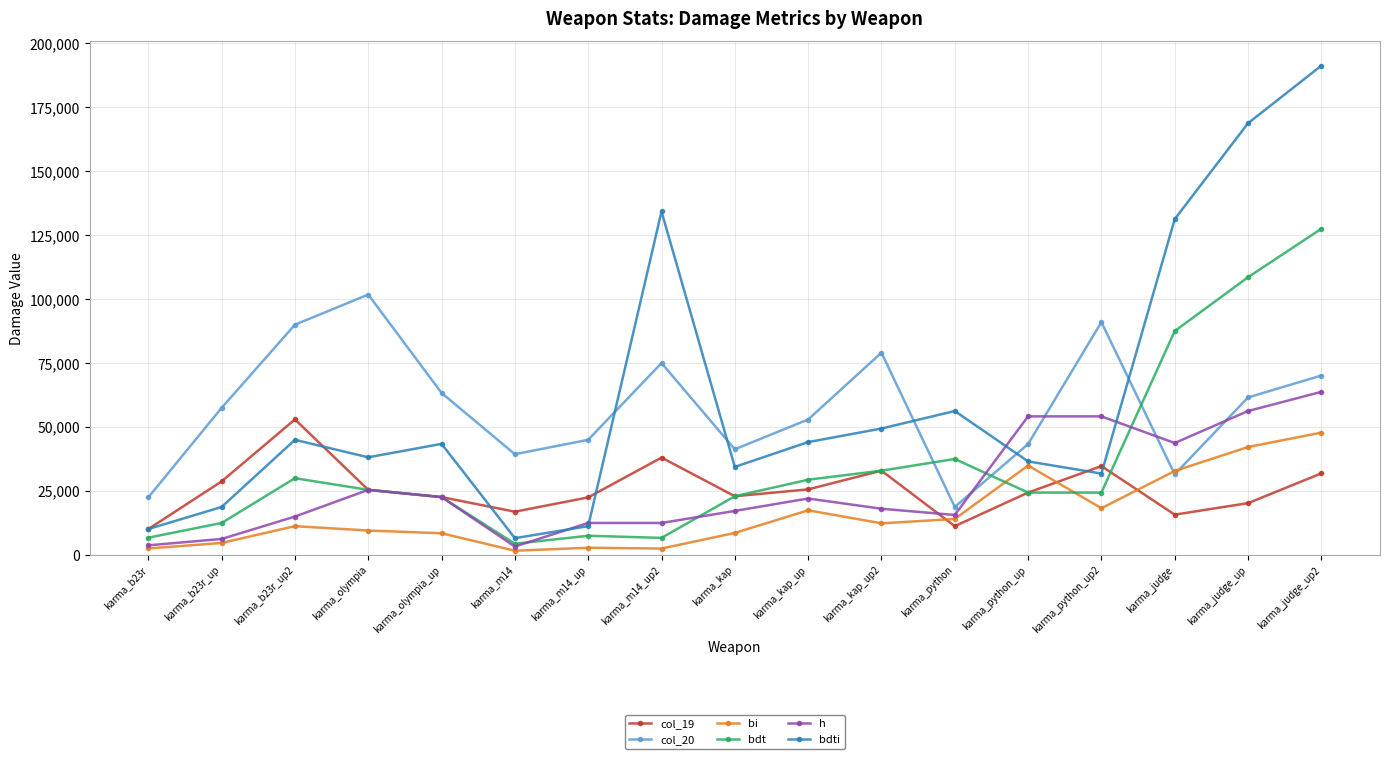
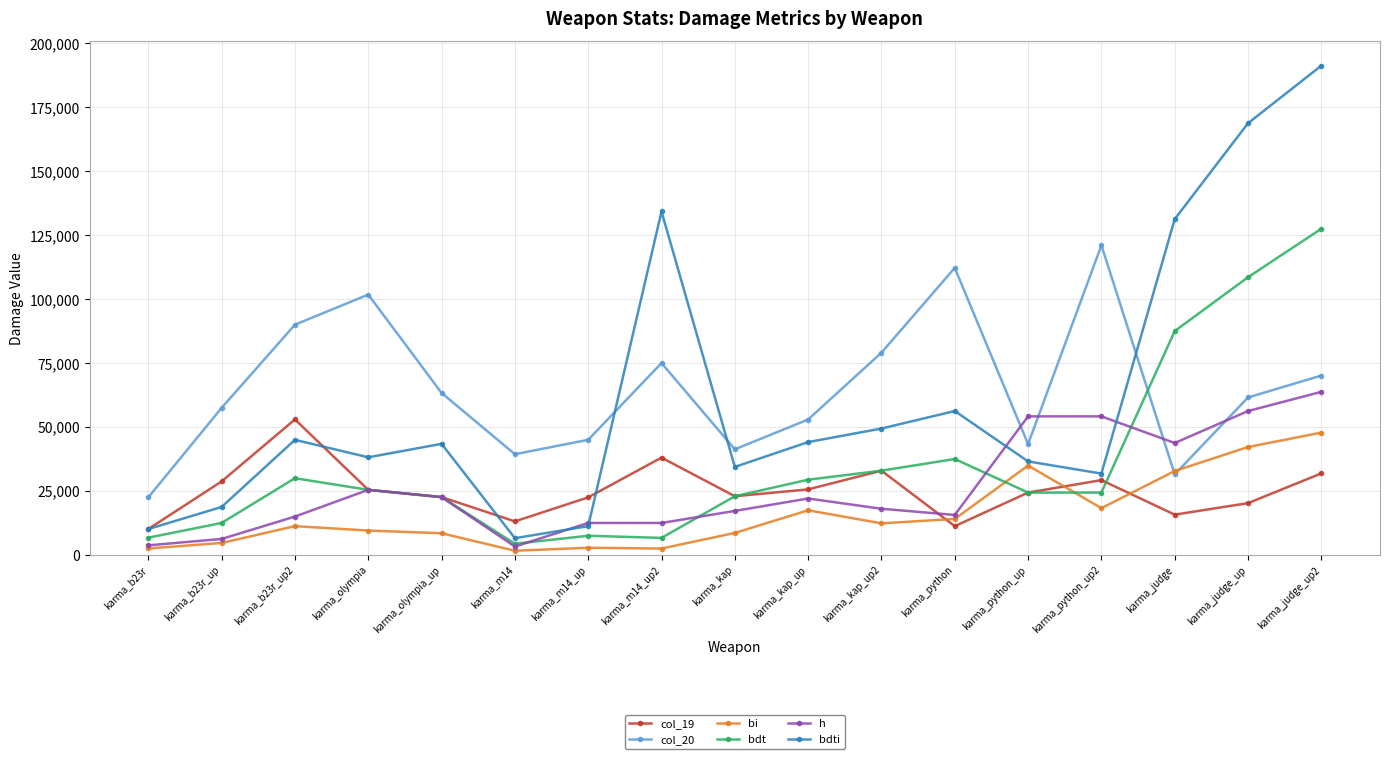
  {
    "col_19": {
      "karma_b23r_up": "29,000",
      "karma_b23r_up2": "53,000",
-     "karma_m14": "17,000",
+     "karma_m14": "13,000",
      "karma_m14_up": "23,000",
      "karma_m14_up2": "38,000",
      "karma_kap_up": "26,000",
      "karma_python": "11,000",
-     "karma_python_up2": "35,000",
+     "karma_python_up2": "29,000",
      "karma_judge": "16,000",
      "karma_judge_up": "20,000",
      "karma_judge_up2": "32,000"
    },
    "col_20": {
      "karma_b23r": "22,000",
      "karma_b23r_up": "57,000",
      "karma_b23r_up2": "90,000",
      "karma_olympia": "102,000",
      "karma_olympia_up": "63,000",
      "karma_m14": "39,000",
      "karma_m14_up": "45,000",
      "karma_m14_up2": "75,000",
      "karma_kap": "41,000",
      "karma_kap_up": "53,000",
      "karma_kap_up2": "79,000",
-     "karma_python": "19,000",
+     "karma_python": "112,000",
      "karma_python_up": "43,000",
-     "karma_python_up2": "91,000",
+     "karma_python_up2": "121,000",
      "karma_judge": "31,000",
      "karma_judge_up": "62,000",
      "karma_judge_up2": "70,000"
    },
    "bi": {
      "karma_b23r": "3,000",
      "karma_b23r_up": "5,000",
      "karma_b23r_up2": "11,000",
      "karma_olympia": "10,000",
      "karma_olympia_up": "8,000",
      "karma_m14": "2,000",
      "karma_m14_up": "3,000",
      "karma_m14_up2": "2,000",
      "karma_kap": "9,000",
      "karma_kap_up": "17,000",
      "karma_kap_up2": "12,000",
      "karma_python": "14,000",
      "karma_python_up": "35,000",
      "karma_python_up2": "18,000",
      "karma_judge": "33,000",
      "karma_judge_up": "42,000",
      "karma_judge_up2": "48,000"
    },
    "bdt": {
      "karma_b23r": "7,000",
      "karma_b23r_up": "12,000",
      "karma_b23r_up2": "30,000",
      "karma_m14": "4,000",
      "karma_m14_up": "8,000",
      "karma_m14_up2": "7,000",
      "karma_kap_up": "29,000",
      "karma_python": "38,000",
      "karma_python_up2": "24,000",
      "karma_judge": "87,000",
      "karma_judge_up": "109,000",
      "karma_judge_up2": "127,000"
    },
    "h": {
      "karma_b23r": "4,000",
      "karma_b23r_up": "6,000",
      "karma_b23r_up2": "15,000",
      "karma_m14": "3,000",
      "karma_m14_up": "13,000",
      "karma_m14_up2": "13,000",
      "karma_kap": "17,000",
      "karma_kap_up": "22,000",
      "karma_kap_up2": "18,000",
      "karma_python": "16,000",
      "karma_python_up": "54,000",
      "karma_python_up2": "54,000",
      "karma_judge": "44,000",
      "karma_judge_up": "56,000",
      "karma_judge_up2": "64,000"
    },
    "bdti": {
      "karma_b23r_up": "19,000",
      "karma_b23r_up2": "45,000",
      "karma_olympia": "38,000",
      "karma_olympia_up": "43,000",
      "karma_m14": "7,000",
      "karma_m14_up": "11,000",
      "karma_m14_up2": "134,000",
      "karma_kap": "34,000",
      "karma_kap_up": "44,000",
      "karma_kap_up2": "49,000",
      "karma_python": "56,000",
      "karma_python_up": "37,000",
      "karma_python_up2": "32,000",
      "karma_judge": "131,000",
      "karma_judge_up": "169,000",
      "karma_judge_up2": "191,000"
    }
  }
